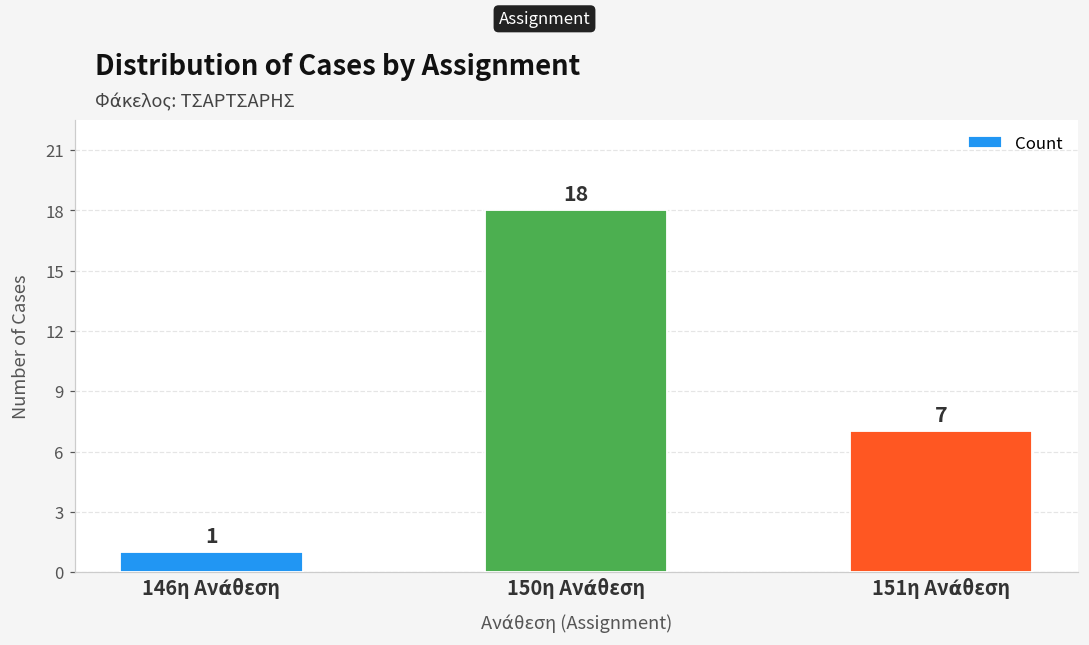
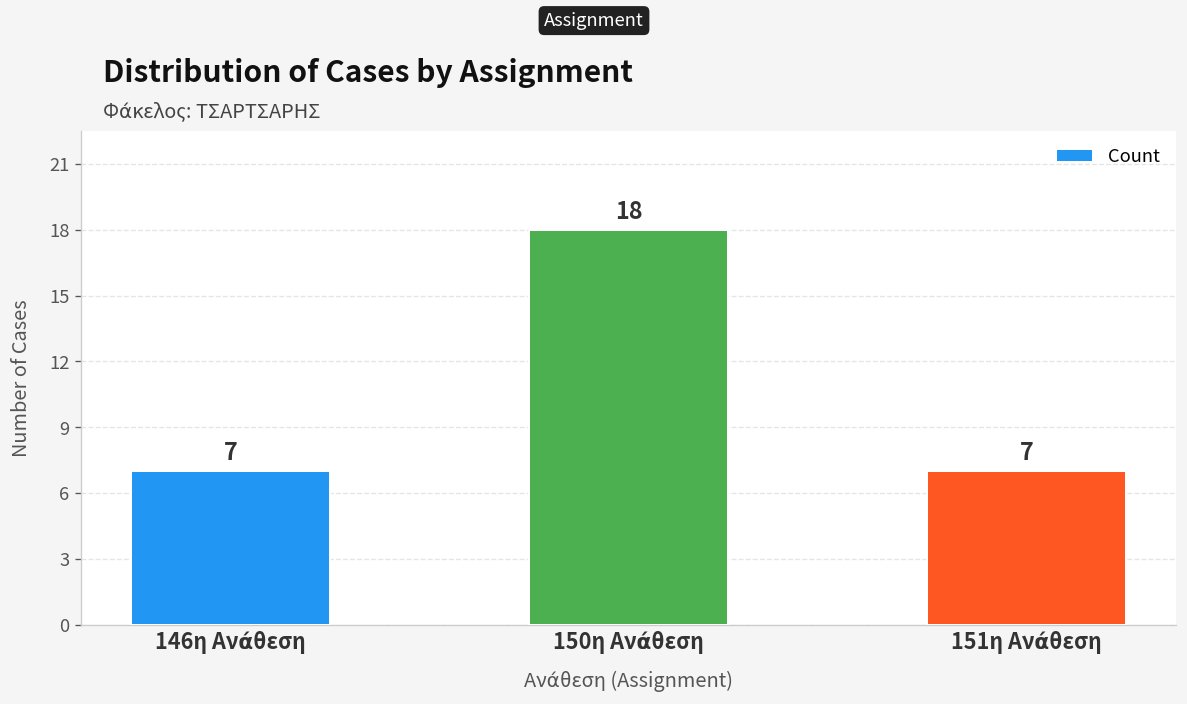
  {
-   "146η Ανάθεση": 1,
+   "146η Ανάθεση": 7,
    "150η Ανάθεση": 18,
    "151η Ανάθεση": 7
  }
